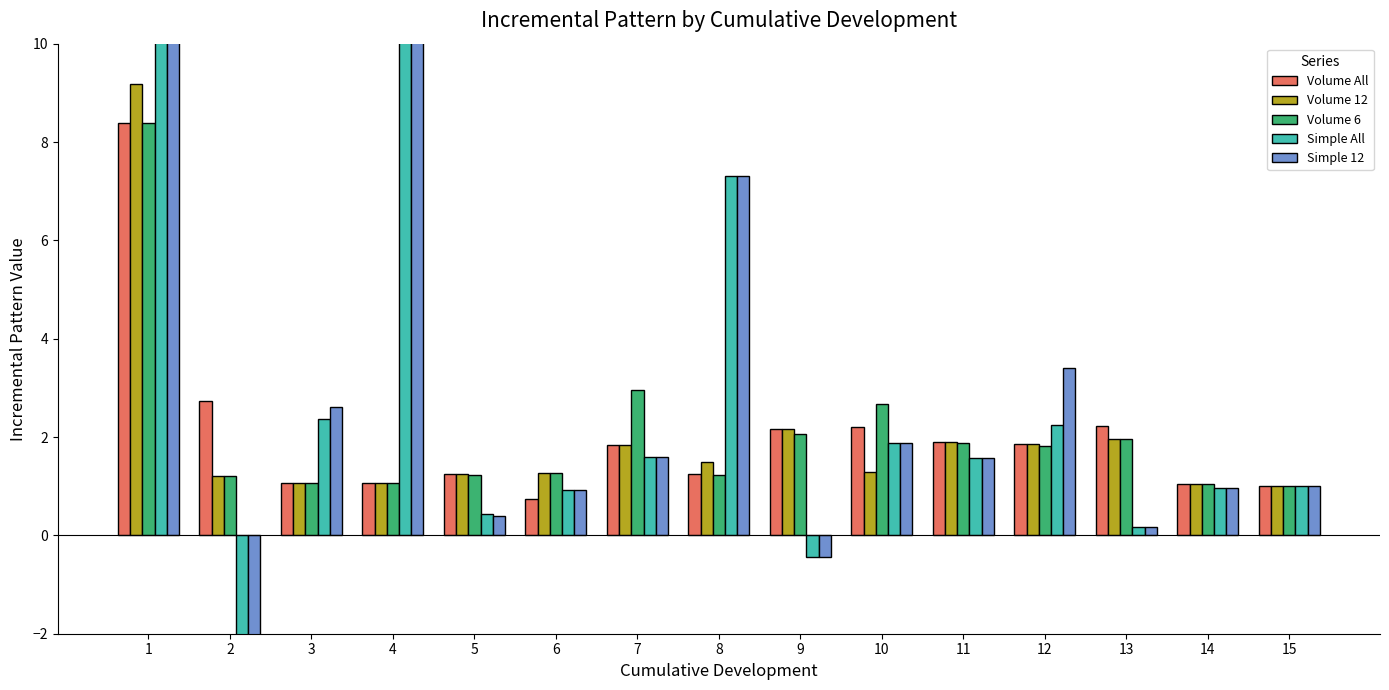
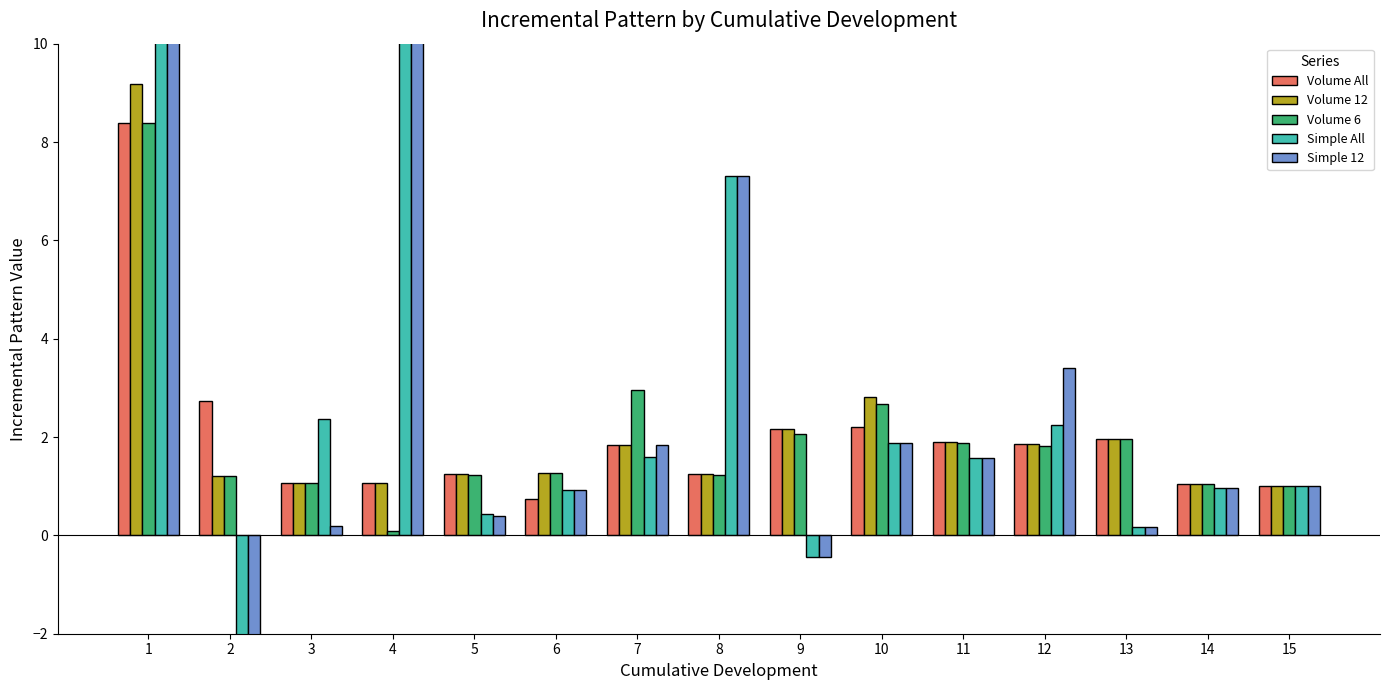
  {
    "Volume All": {
      "1": 8.4,
      "2": 2.7,
      "3": 1.1,
      "4": 1.1,
      "5": 1.2,
      "6": 0.7,
      "7": 1.8,
      "8": 1.2,
      "9": 2.2,
      "10": 2.2,
      "11": 1.9,
      "12": 1.9,
-     "13": 2.2,
+     "13": 2.0,
      "14": 1.0,
      "15": 1.0
    },
    "Volume 12": {
      "1": 9.2,
      "2": 1.2,
      "3": 1.1,
      "4": 1.1,
      "5": 1.2,
      "6": 1.3,
      "7": 1.8,
-     "8": 1.5,
+     "8": 1.2,
      "9": 2.2,
-     "10": 1.3,
+     "10": 2.8,
      "11": 1.9,
      "12": 1.9,
      "13": 2.0,
      "14": 1.0,
      "15": 1.0
    },
    "Volume 6": {
      "1": 8.4,
      "2": 1.2,
      "3": 1.1,
-     "4": 1.1,
+     "4": 0.1,
      "5": 1.2,
      "6": 1.3,
      "7": 2.9,
      "8": 1.2,
      "9": 2.1,
      "10": 2.7,
      "11": 1.9,
      "12": 1.8,
      "13": 2.0,
      "14": 1.0,
      "15": 1.0
    },
    "Simple All": {
      "3": 2.4,
      "5": 0.4,
      "6": 0.9,
      "7": 1.6,
      "8": 7.3,
      "9": -0.4,
      "10": 1.9,
      "11": 1.6,
      "12": 2.2,
      "13": 0.2,
      "14": 1.0,
      "15": 1.0
    },
    "Simple 12": {
-     "3": 2.6,
+     "3": 0.2,
      "5": 0.4,
      "6": 0.9,
-     "7": 1.6,
+     "7": 1.8,
      "8": 7.3,
      "9": -0.4,
      "10": 1.9,
      "11": 1.6,
      "12": 3.4,
      "13": 0.2,
      "14": 1.0,
      "15": 1.0
    }
  }
